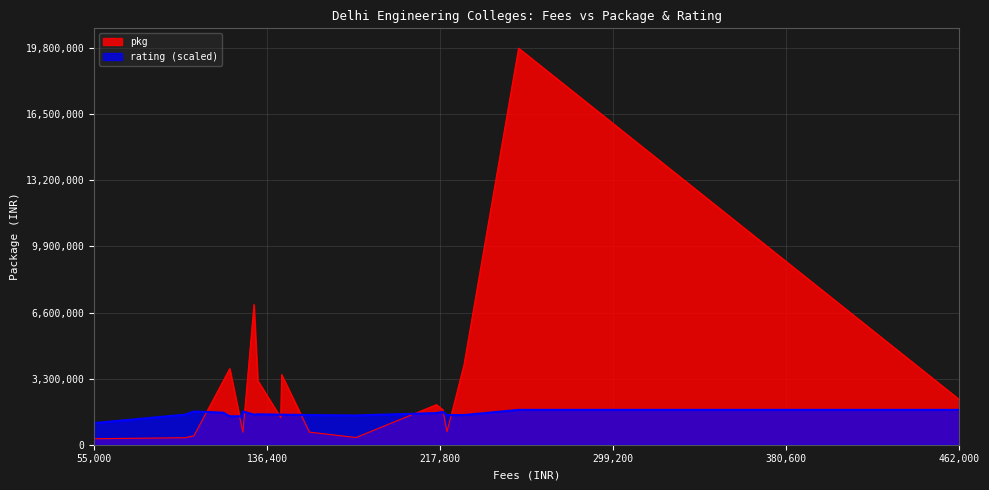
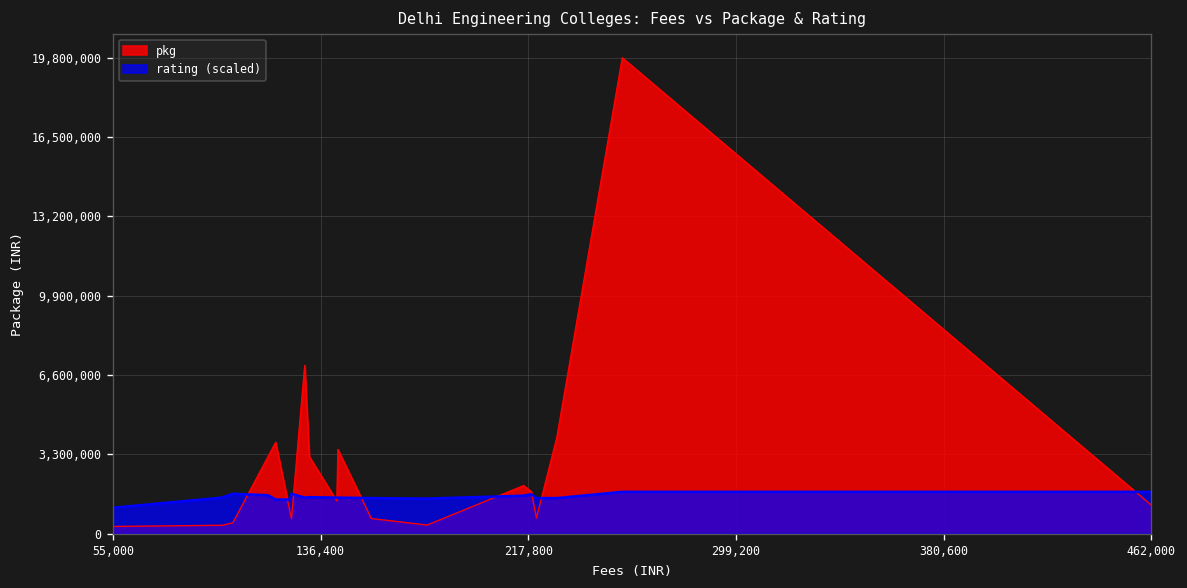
  {
    "pkg": {
      "55,000": "300,000",
-     "462,000": "2,200,000"
+     "462,000": "1,200,000"
    },
    "rating (scaled)": {
      "55,000": "1,100,000",
      "462,000": "1,700,000"
    }
  }
